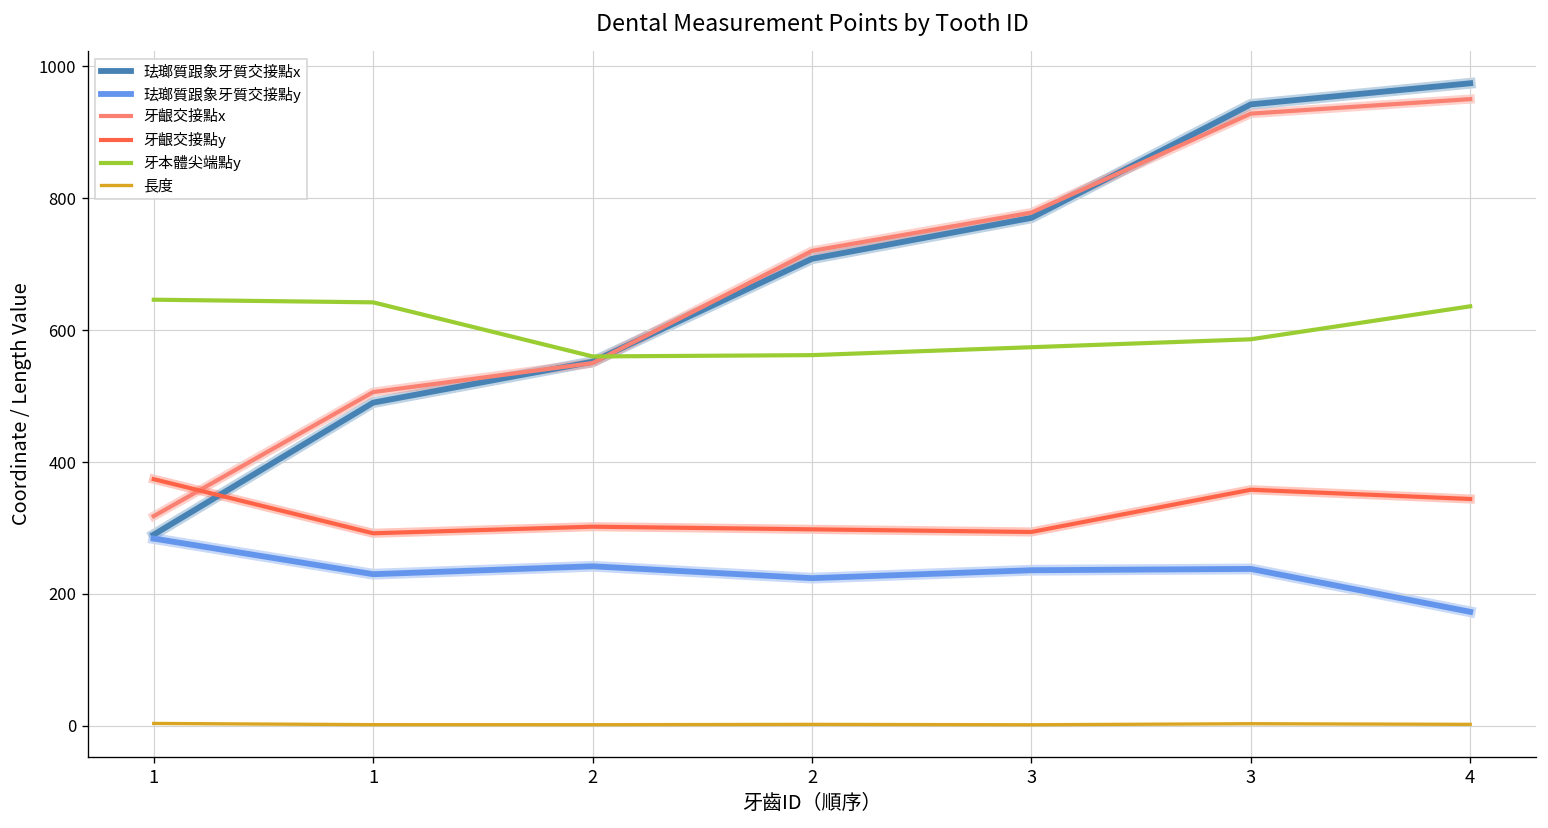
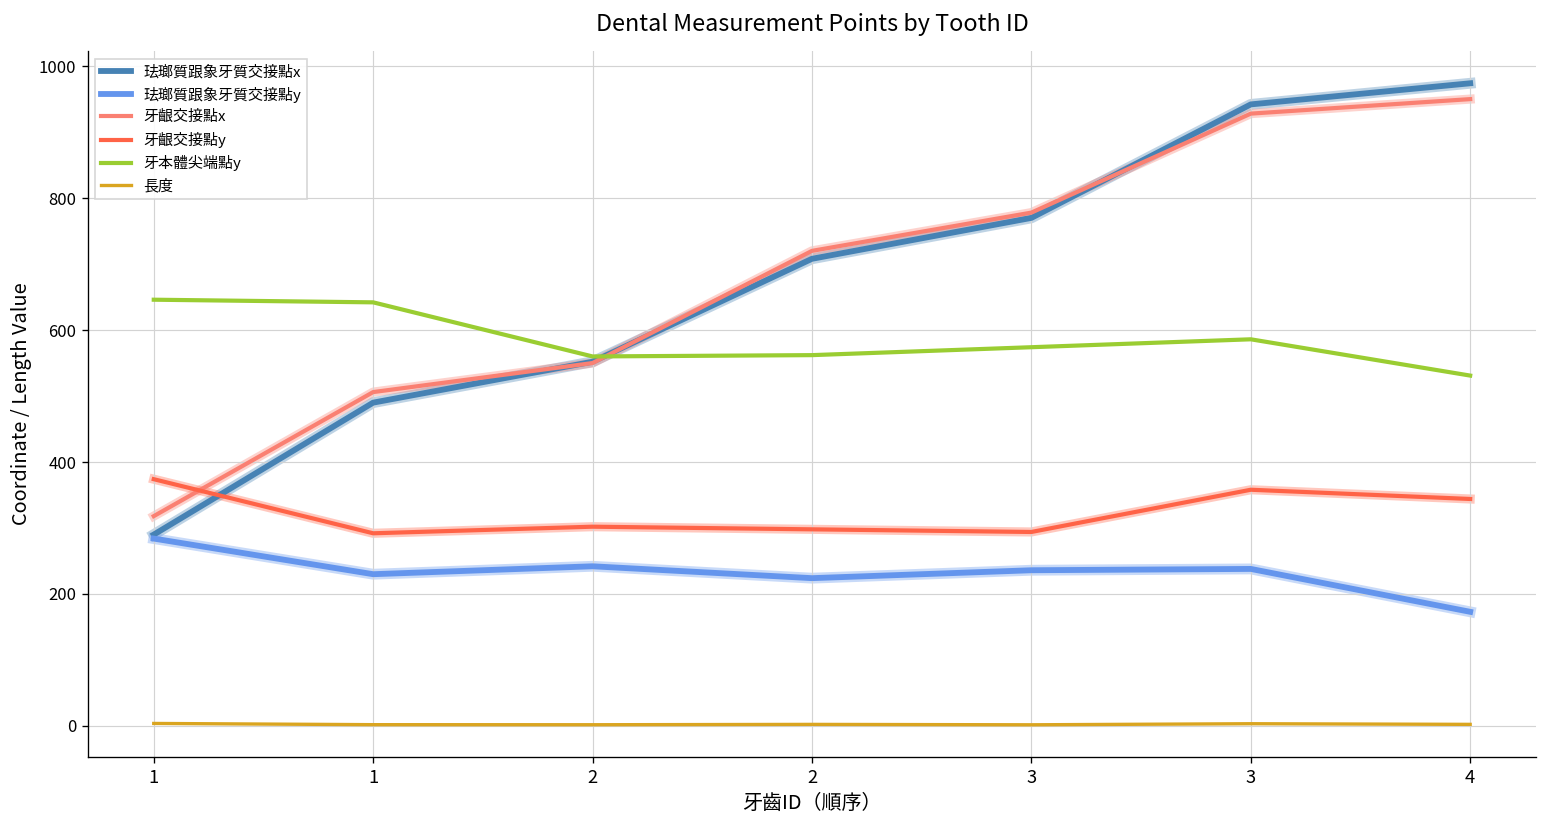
  {
    "珐瑯質跟象牙質交接點x": {
      "4": 970
    },
    "珐瑯質跟象牙質交接點y": {
      "4": 170
    },
    "牙本體尖端點y": {
-     "4": 640
+     "4": 530
    },
    "長度": {
      "4": 0
    }
  }
